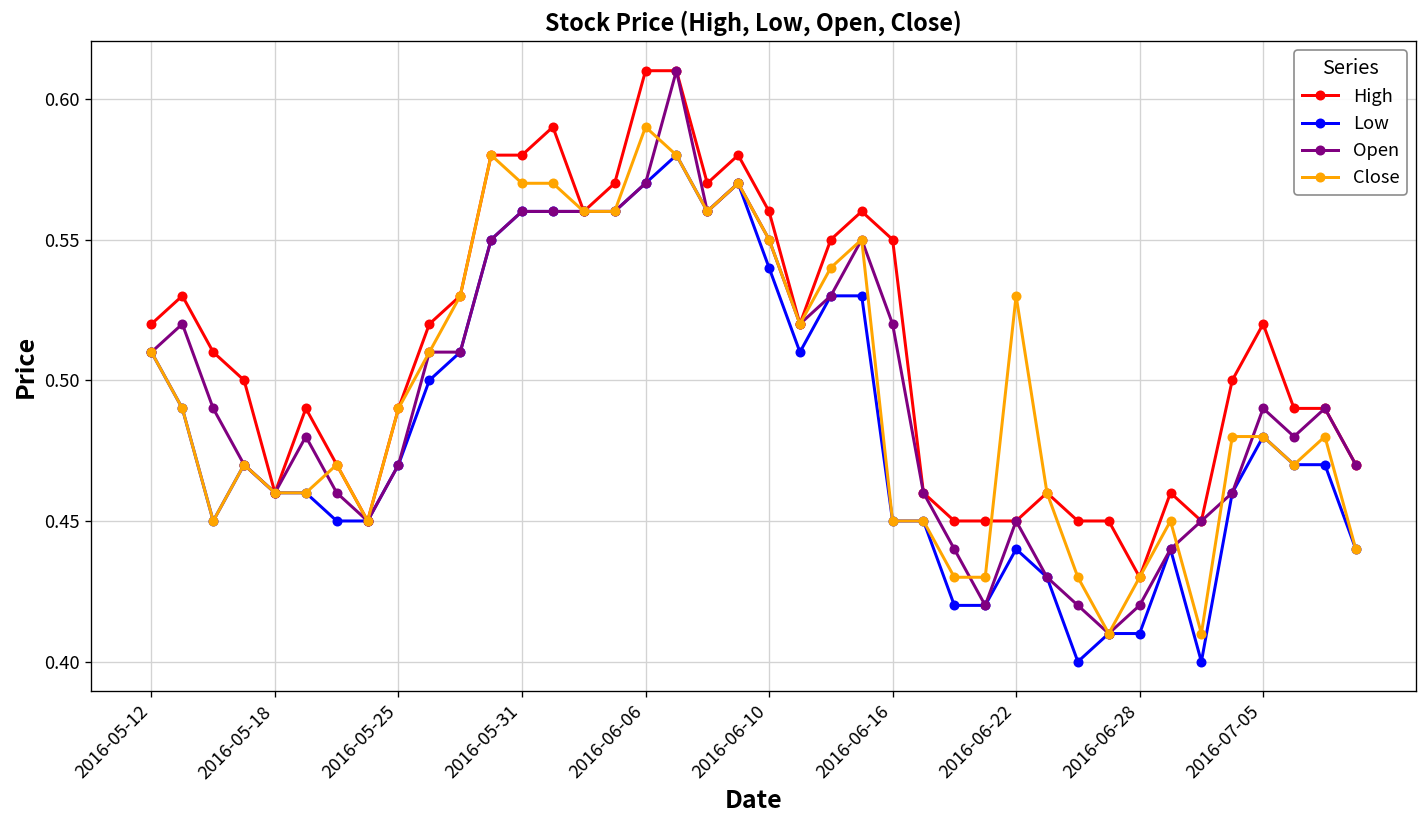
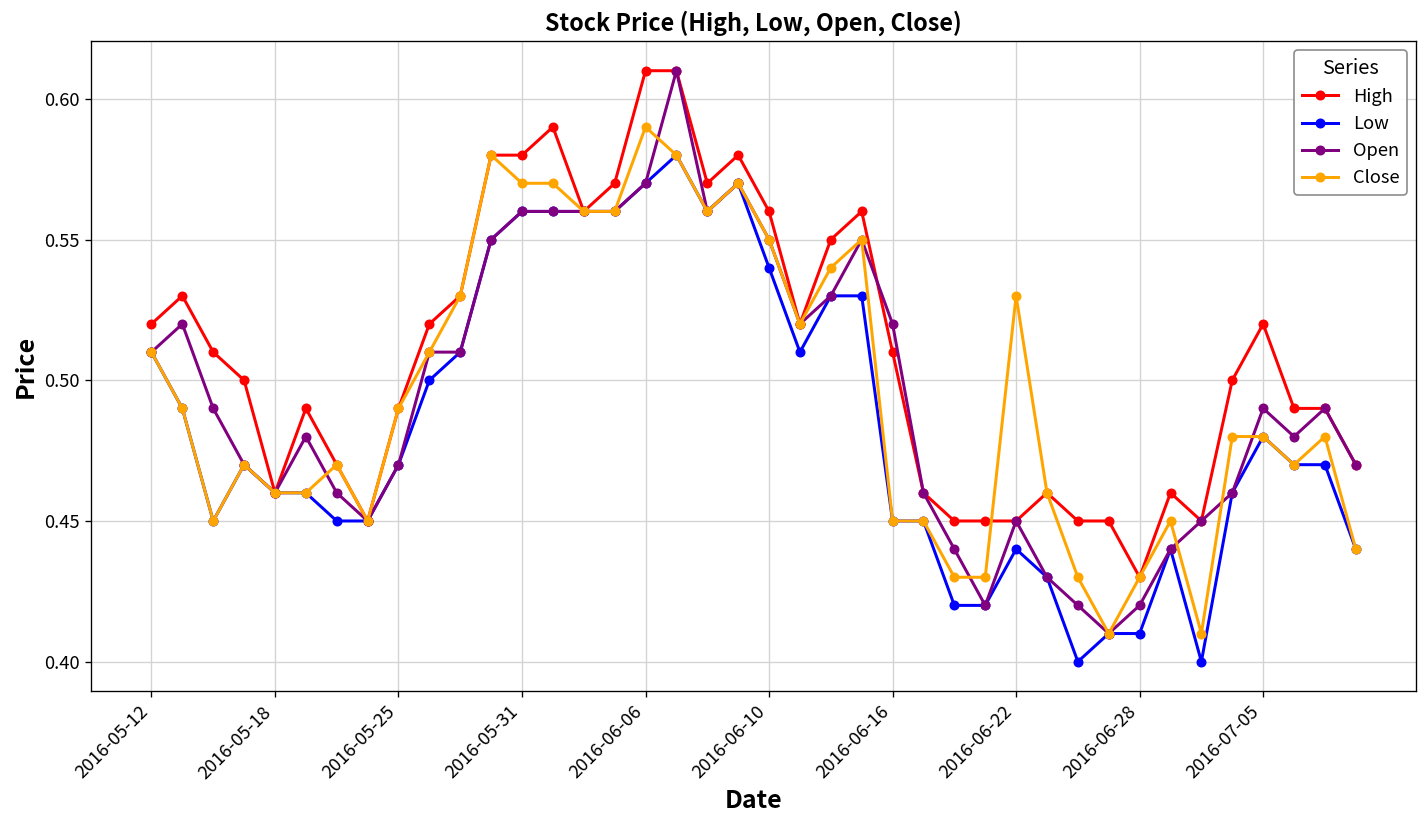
  {
    "High": {
      "2016-05-12": 0.52,
      "2016-05-31": 0.58,
      "2016-06-06": 0.61,
      "2016-06-10": 0.56,
-     "2016-06-16": 0.55,
+     "2016-06-16": 0.51,
      "2016-07-05": 0.52
    },
    "Low": {
      "2016-06-10": 0.54,
      "2016-06-22": 0.44,
      "2016-06-28": 0.41
    },
    "Open": {
      "2016-06-16": 0.52,
      "2016-06-28": 0.42,
      "2016-07-05": 0.49
    },
    "Close": {
      "2016-05-31": 0.57,
      "2016-06-06": 0.59,
      "2016-06-22": 0.53
    }
  }
